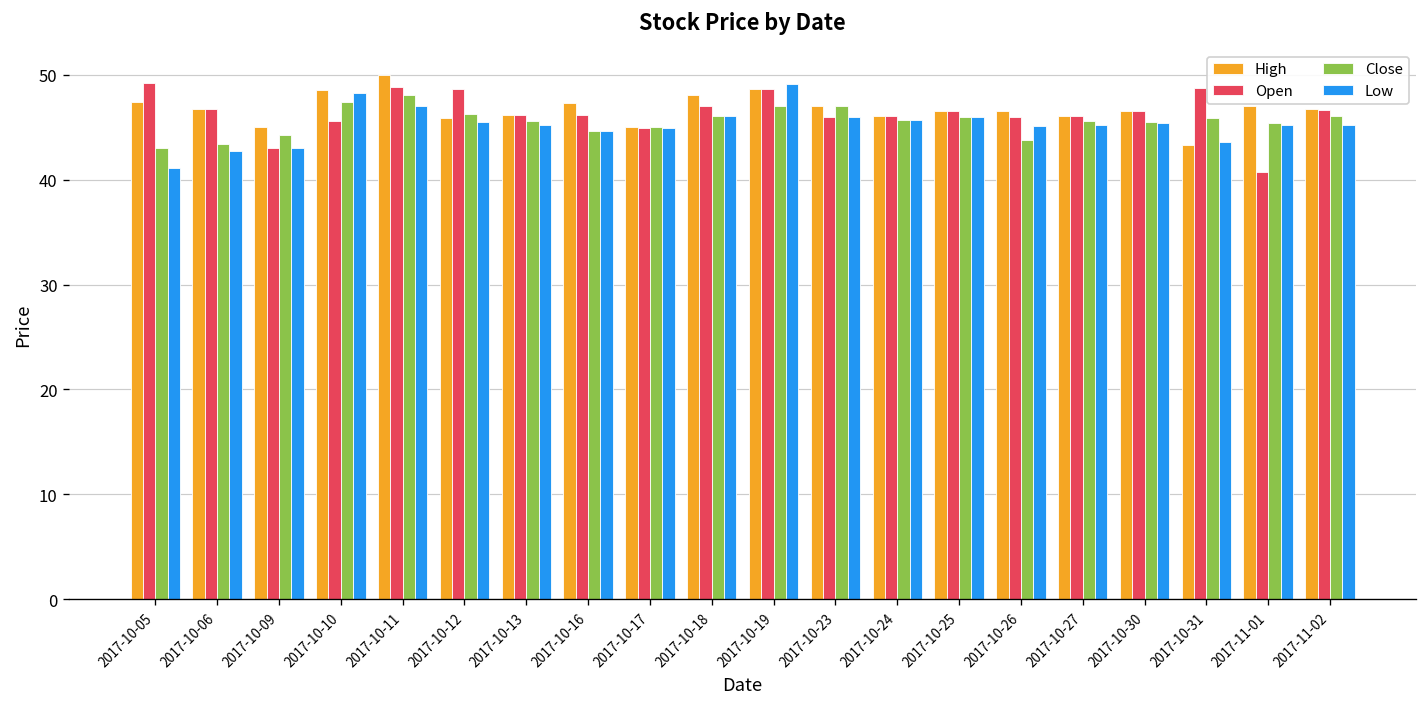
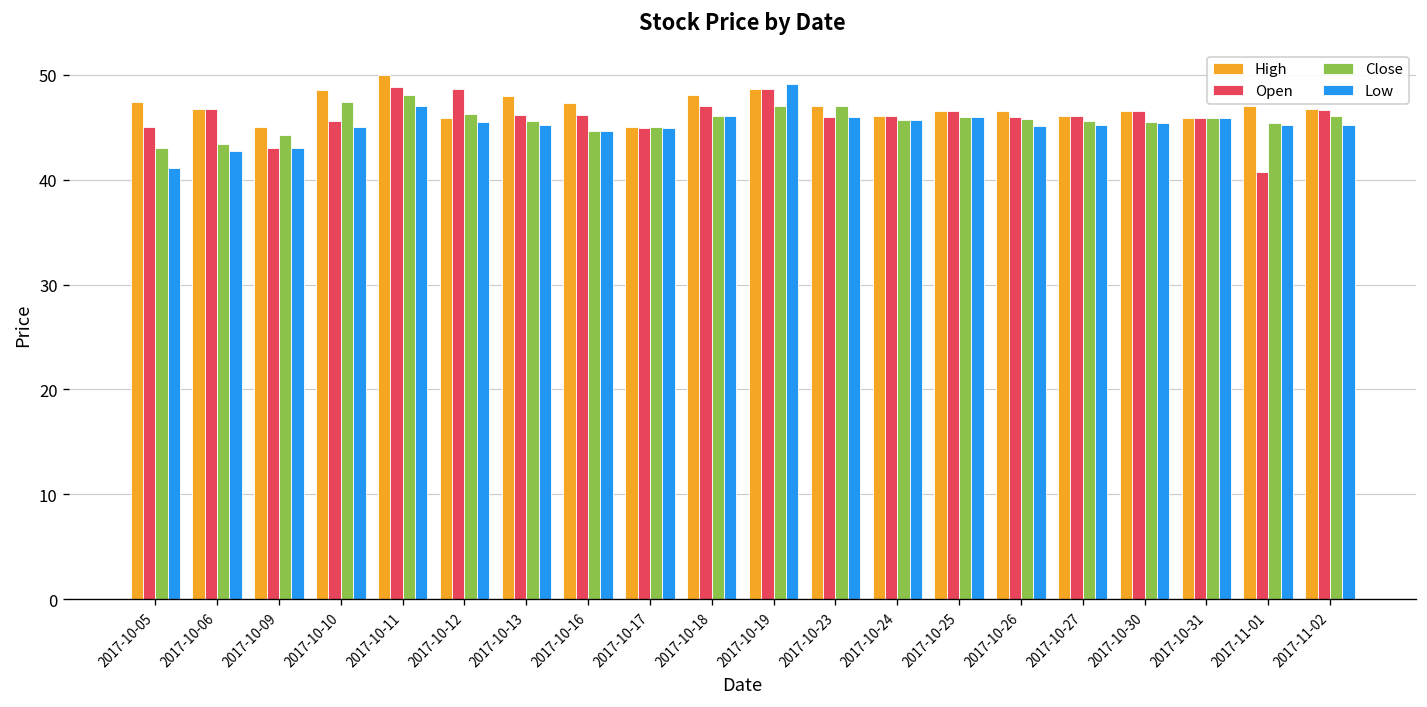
  {
    "High": {
      "2017-10-05": 47,
      "2017-10-06": 47,
      "2017-10-09": 45,
      "2017-10-10": 49,
      "2017-10-11": 50,
      "2017-10-12": 46,
-     "2017-10-13": 46,
+     "2017-10-13": 48,
      "2017-10-16": 47,
      "2017-10-17": 45,
      "2017-10-18": 48,
      "2017-10-19": 49,
      "2017-10-23": 47,
      "2017-10-24": 46,
      "2017-10-25": 47,
      "2017-10-26": 47,
      "2017-10-27": 46,
      "2017-10-30": 47,
-     "2017-10-31": 43,
+     "2017-10-31": 46,
      "2017-11-02": 47
    },
    "Open": {
-     "2017-10-05": 49,
+     "2017-10-05": 45,
      "2017-10-06": 47,
      "2017-10-09": 43,
      "2017-10-10": 46,
      "2017-10-11": 49,
      "2017-10-12": 49,
      "2017-10-13": 46,
      "2017-10-16": 46,
      "2017-10-17": 45,
      "2017-10-18": 47,
      "2017-10-19": 49,
      "2017-10-23": 46,
      "2017-10-24": 46,
      "2017-10-25": 47,
      "2017-10-26": 46,
      "2017-10-27": 46,
      "2017-10-30": 47,
-     "2017-10-31": 49,
+     "2017-10-31": 46,
      "2017-11-01": 41,
      "2017-11-02": 47
    },
    "Close": {
      "2017-10-05": 43,
      "2017-10-06": 43,
      "2017-10-09": 44,
      "2017-10-10": 47,
      "2017-10-11": 48,
      "2017-10-12": 46,
      "2017-10-13": 46,
      "2017-10-16": 45,
      "2017-10-17": 45,
      "2017-10-18": 46,
      "2017-10-19": 47,
      "2017-10-23": 47,
      "2017-10-24": 46,
      "2017-10-25": 46,
-     "2017-10-26": 44,
+     "2017-10-26": 46,
      "2017-10-27": 46,
      "2017-10-30": 46,
      "2017-10-31": 46,
      "2017-11-01": 45,
      "2017-11-02": 46
    },
    "Low": {
      "2017-10-05": 41,
      "2017-10-06": 43,
      "2017-10-09": 43,
-     "2017-10-10": 48,
+     "2017-10-10": 45,
      "2017-10-11": 47,
      "2017-10-12": 46,
      "2017-10-13": 45,
      "2017-10-16": 45,
      "2017-10-17": 45,
      "2017-10-18": 46,
      "2017-10-19": 49,
      "2017-10-23": 46,
      "2017-10-24": 46,
      "2017-10-25": 46,
      "2017-10-26": 45,
      "2017-10-27": 45,
      "2017-10-30": 45,
-     "2017-10-31": 44,
+     "2017-10-31": 46,
      "2017-11-01": 45,
      "2017-11-02": 45
    }
  }
